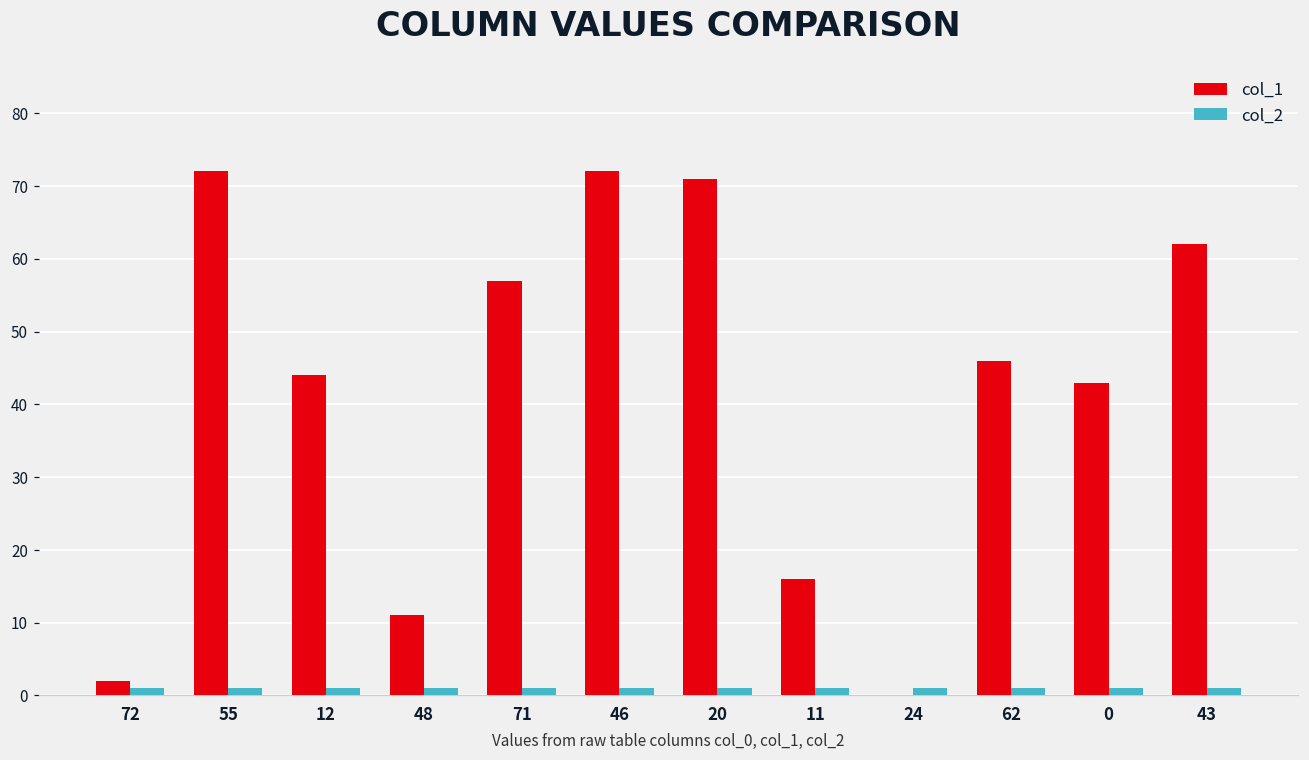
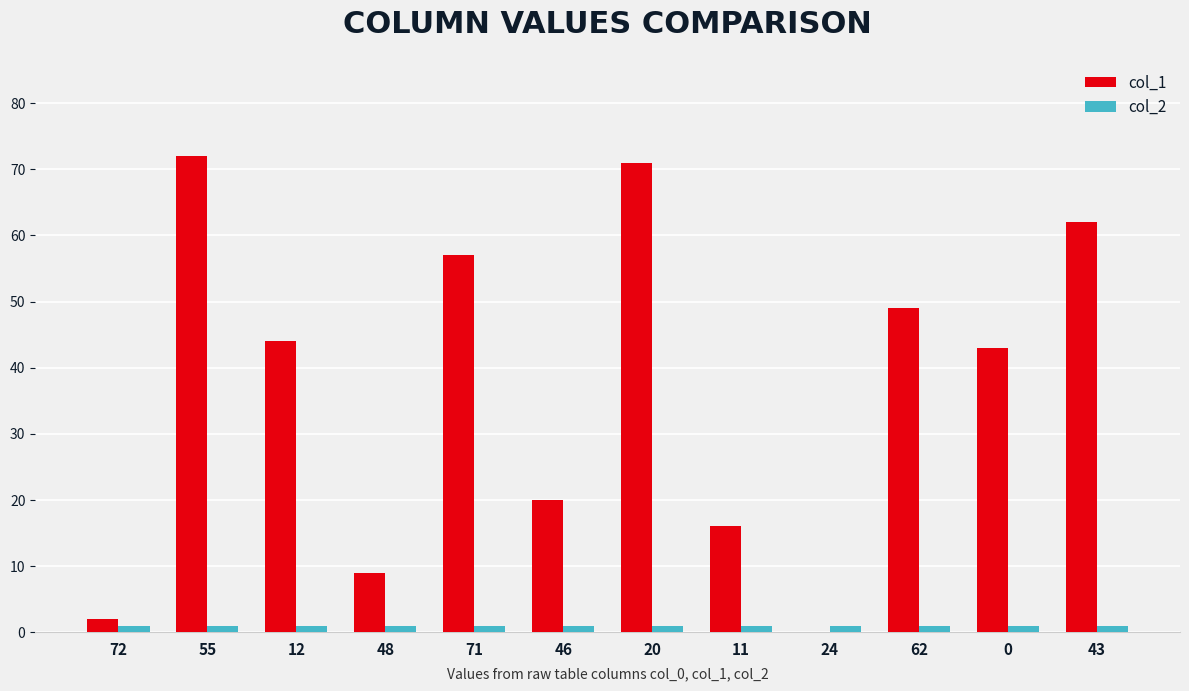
  {
    "col_1": {
      "72": 2,
      "55": 72,
      "12": 44,
-     "48": 11,
+     "48": 9,
      "71": 57,
-     "46": 72,
+     "46": 20,
      "20": 71,
      "11": 16,
      "24": 0,
-     "62": 46,
+     "62": 49,
      "0": 43,
      "43": 62
    },
    "col_2": {
      "72": 1,
      "55": 1,
      "12": 1,
      "48": 1,
      "71": 1,
      "46": 1,
      "20": 1,
      "11": 1,
      "24": 1,
      "62": 1,
      "0": 1,
      "43": 1
    }
  }
